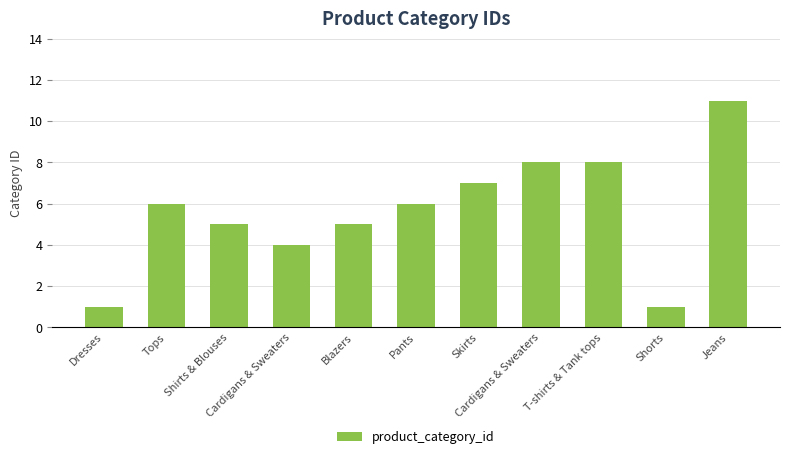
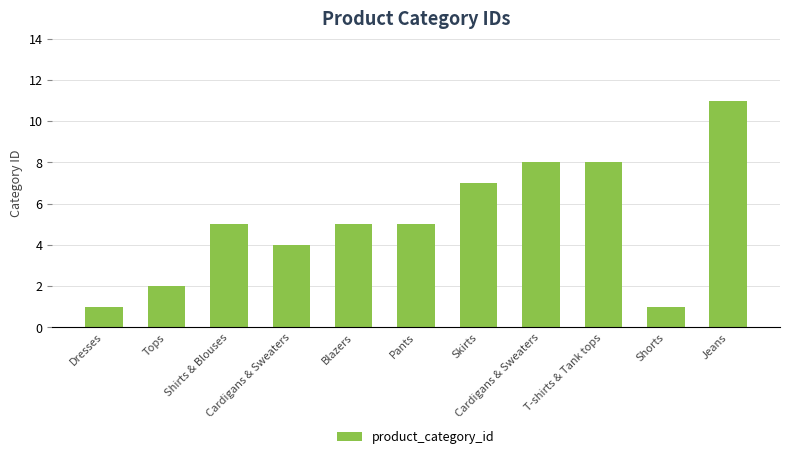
  {
    "Dresses": 1,
-   "Tops": 6,
+   "Tops": 2,
    "Shirts & Blouses": 5,
    "Blazers": 5,
-   "Pants": 6,
+   "Pants": 5,
    "Skirts": 7,
    "T-shirts & Tank tops": 8,
    "Shorts": 1,
    "Jeans": 11
  }
